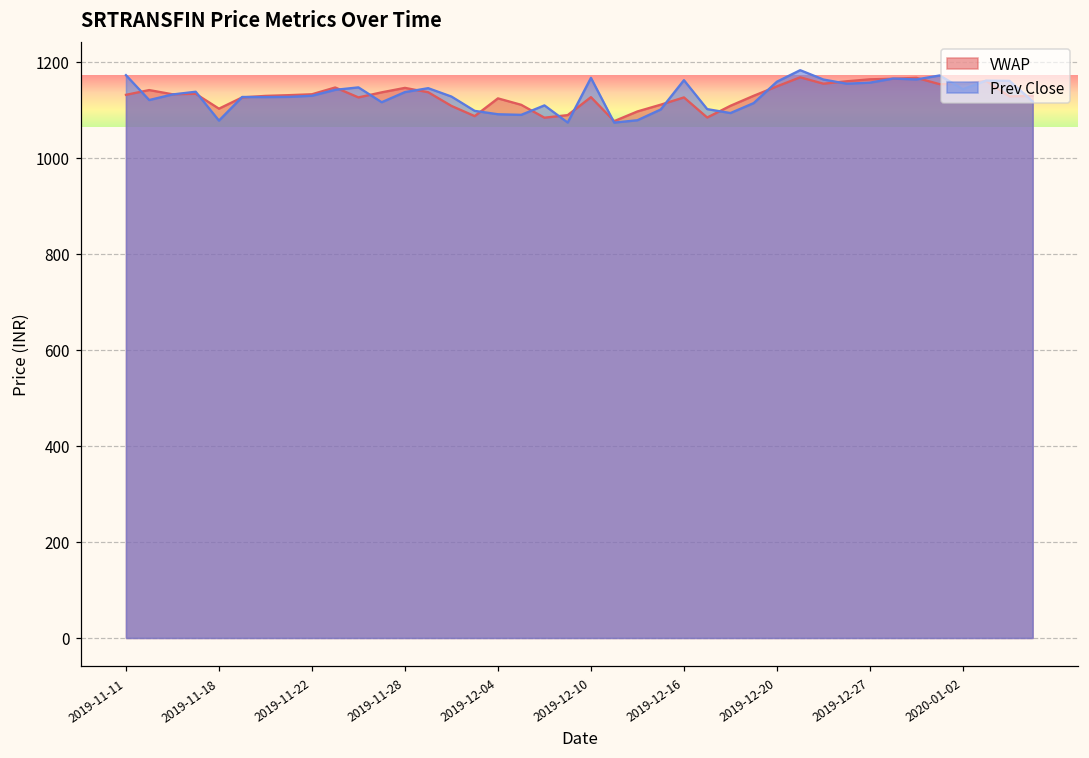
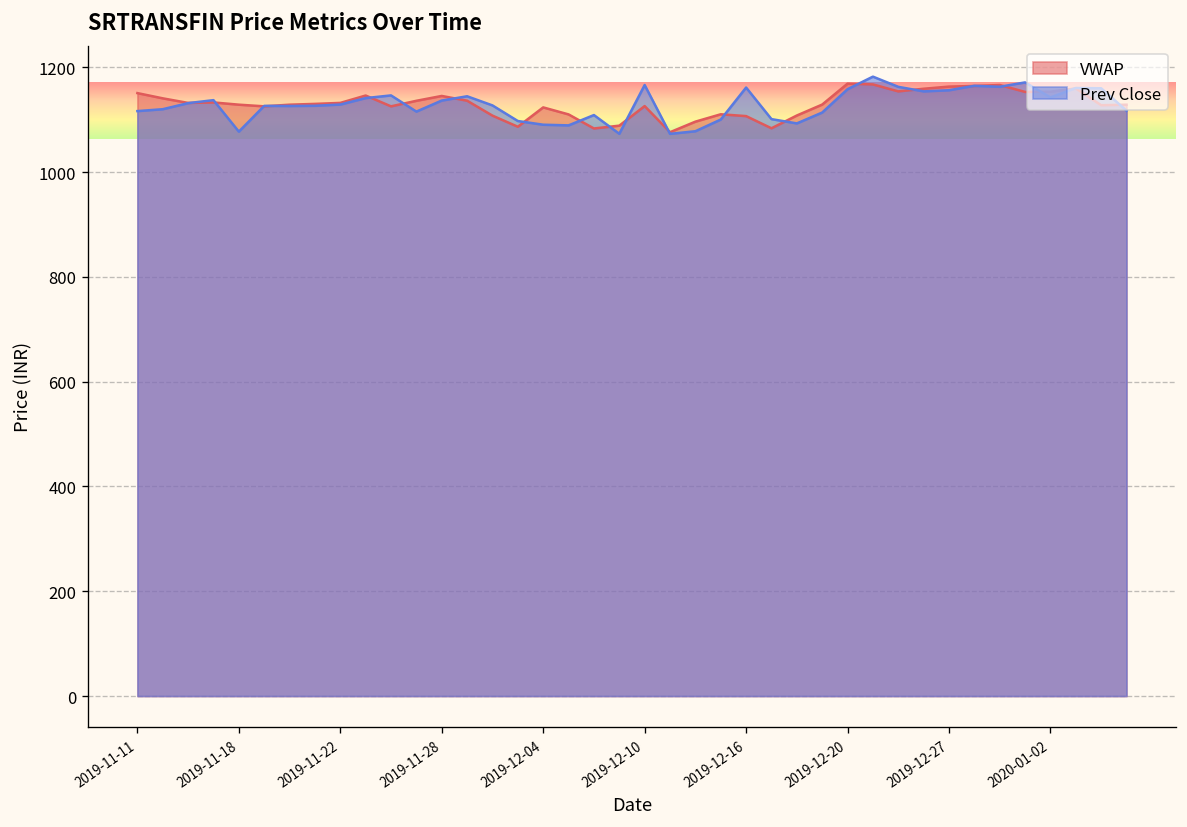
  {
    "VWAP": {
-     "2019-11-11": 1130,
-     "2019-11-18": 1100,
+     "2019-11-11": 1150,
+     "2019-11-18": 1130,
      "2019-11-28": 1150,
      "2019-12-04": 1120,
      "2019-12-10": 1130,
-     "2019-12-16": 1130,
-     "2019-12-20": 1150,
+     "2019-12-16": 1110,
+     "2019-12-20": 1170,
      "2019-12-27": 1160
    },
    "Prev Close": {
-     "2019-11-11": 1170,
+     "2019-11-11": 1120,
      "2019-11-18": 1080,
      "2019-11-28": 1140,
      "2019-12-04": 1090,
      "2019-12-10": 1170,
      "2019-12-16": 1160,
      "2019-12-20": 1160,
      "2019-12-27": 1160
    }
  }
